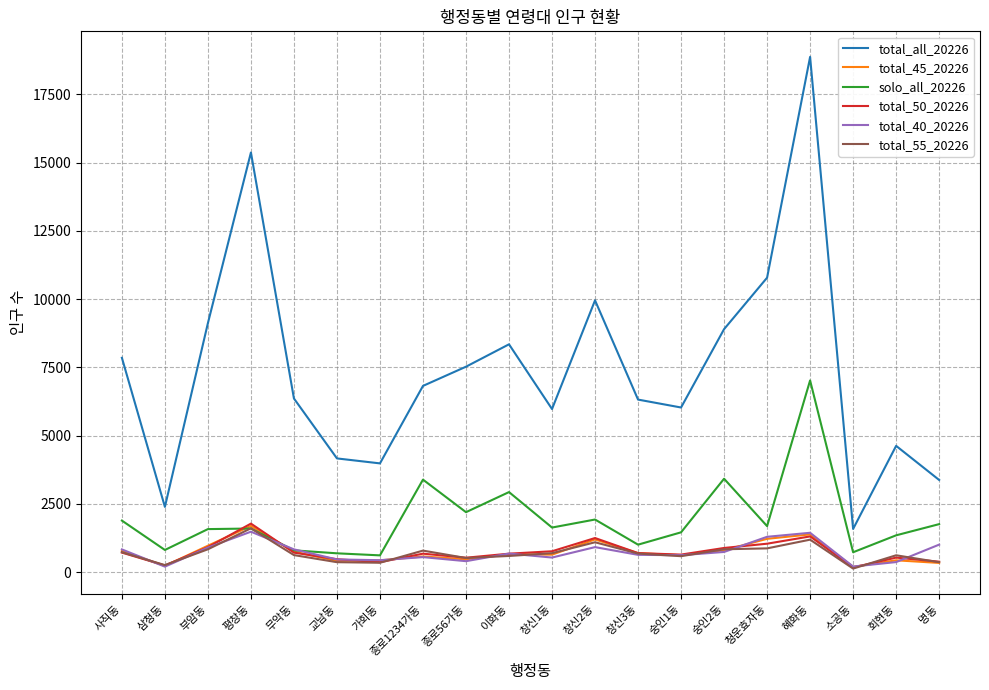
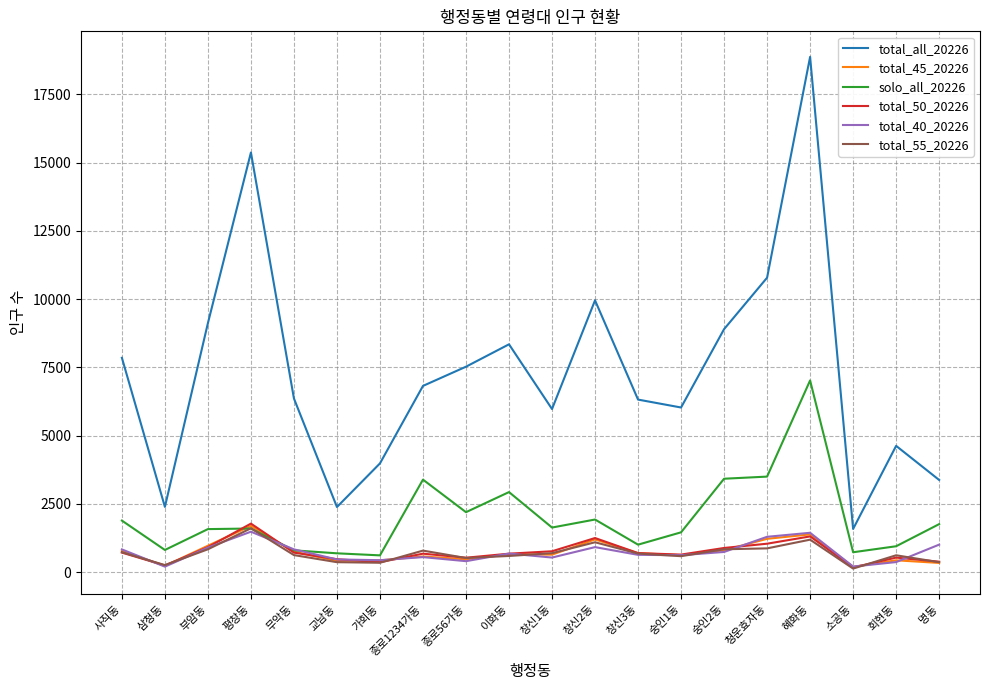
  {
    "total_all_20226": {
      "사직동": 7800,
      "삼청동": 2400,
      "부암동": 9100,
      "평창동": 15400,
      "무악동": 6400,
-     "교남동": 4200,
+     "교남동": 2400,
      "가회동": 4000,
      "종로1234가동": 6800,
      "종로56가동": 7500,
      "이화동": 8300,
      "창신1동": 6000,
      "창신2동": 10000,
      "창신3동": 6300,
      "숭인1동": 6000,
      "숭인2동": 8900,
      "청운효자동": 10800,
      "혜화동": 18900,
      "소공동": 1600,
      "회현동": 4600,
      "명동": 3400
    },
    "solo_all_20226": {
      "사직동": 1900,
      "삼청동": 800,
      "부암동": 1600,
      "교남동": 700,
      "가회동": 600,
      "종로1234가동": 3400,
      "종로56가동": 2200,
      "이화동": 2900,
      "창신1동": 1600,
      "창신2동": 1900,
      "창신3동": 1000,
      "숭인1동": 1500,
      "숭인2동": 3400,
-     "청운효자동": 1700,
+     "청운효자동": 3500,
      "혜화동": 7000,
      "소공동": 700,
-     "회현동": 1300,
+     "회현동": 900,
      "명동": 1800
    },
    "total_50_20226": {
      "종로1234가동": 700,
      "청운효자동": 1000
    },
    "total_40_20226": {
      "평창동": 1500,
      "창신1동": 500,
      "창신2동": 900,
      "명동": 1000
    },
    "total_55_20226": {
      "종로1234가동": 800,
      "창신2동": 1100,
      "청운효자동": 900,
      "혜화동": 1200
    }
  }
